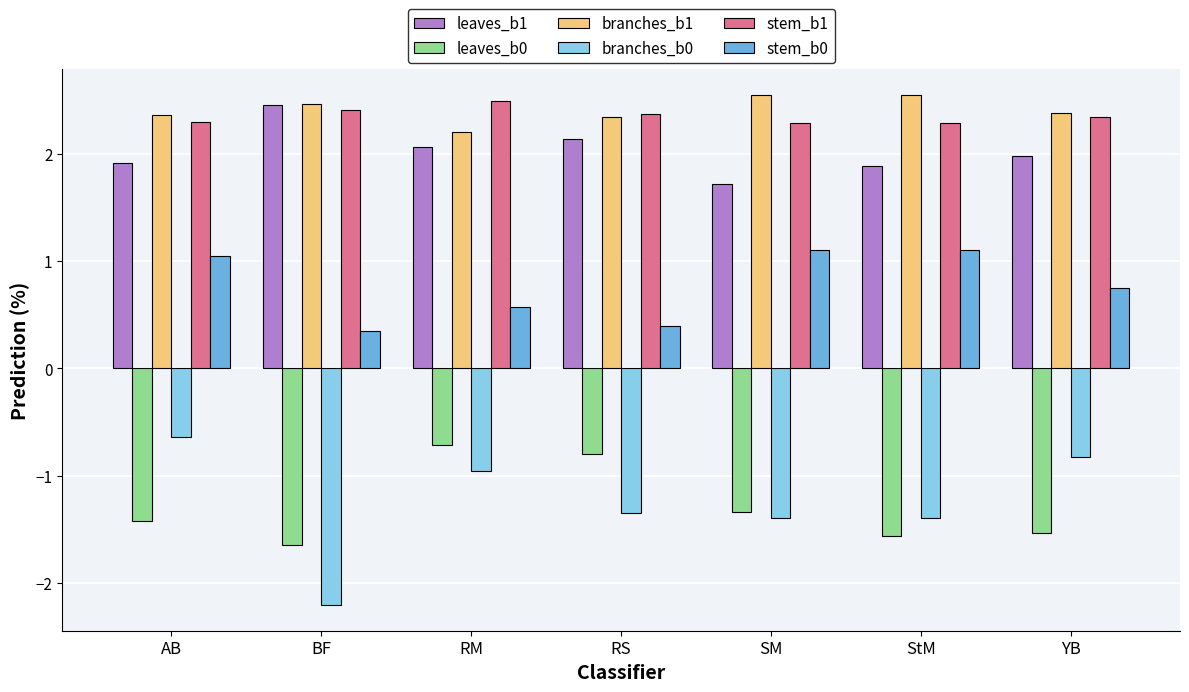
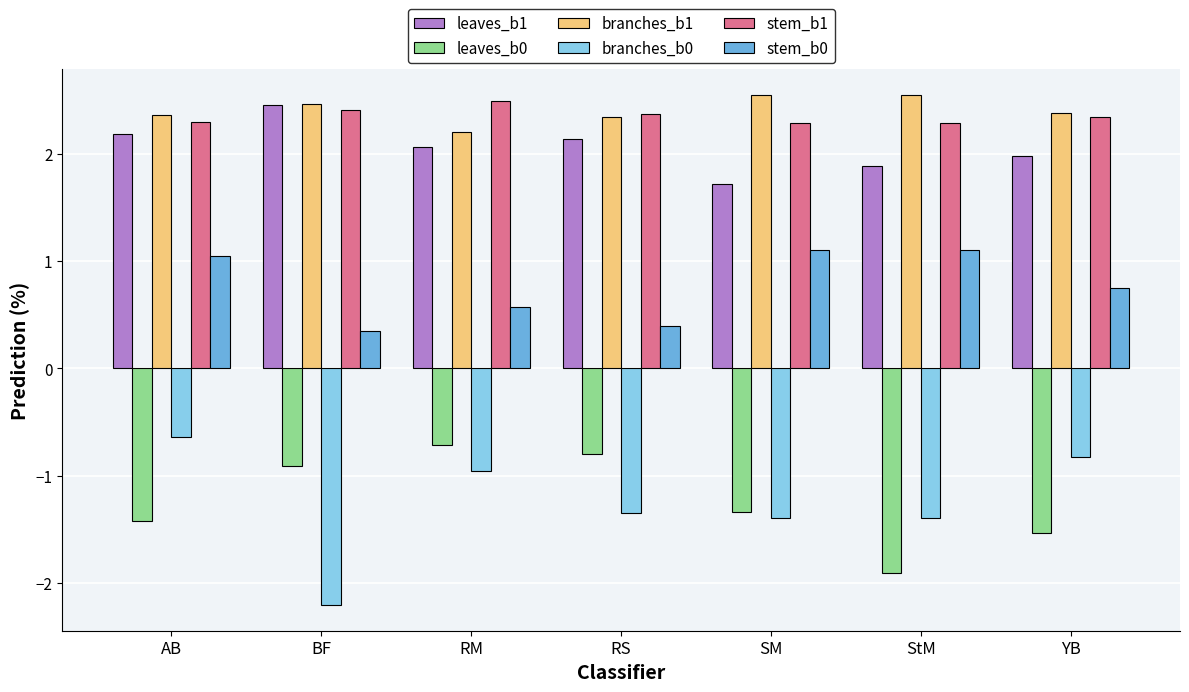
  {
    "leaves_b1": {
-     "AB": 1.92,
+     "AB": 2.18,
      "BF": 2.45,
      "RM": 2.07,
      "RS": 2.14,
      "SM": 1.72,
      "StM": 1.89,
      "YB": 1.98
    },
    "leaves_b0": {
      "AB": -1.43,
-     "BF": -1.65,
+     "BF": -0.91,
      "RM": -0.71,
      "RS": -0.80,
      "SM": -1.34,
-     "StM": -1.56,
+     "StM": -1.91,
      "YB": -1.53
    },
    "branches_b1": {
      "AB": 2.36,
      "BF": 2.46,
      "RM": 2.21,
      "RS": 2.34,
      "SM": 2.55,
      "StM": 2.55,
      "YB": 2.38
    },
    "stem_b1": {
      "AB": 2.30,
      "BF": 2.41,
      "RM": 2.49,
      "RS": 2.37,
      "SM": 2.29,
      "StM": 2.29,
      "YB": 2.34
    }
  }
